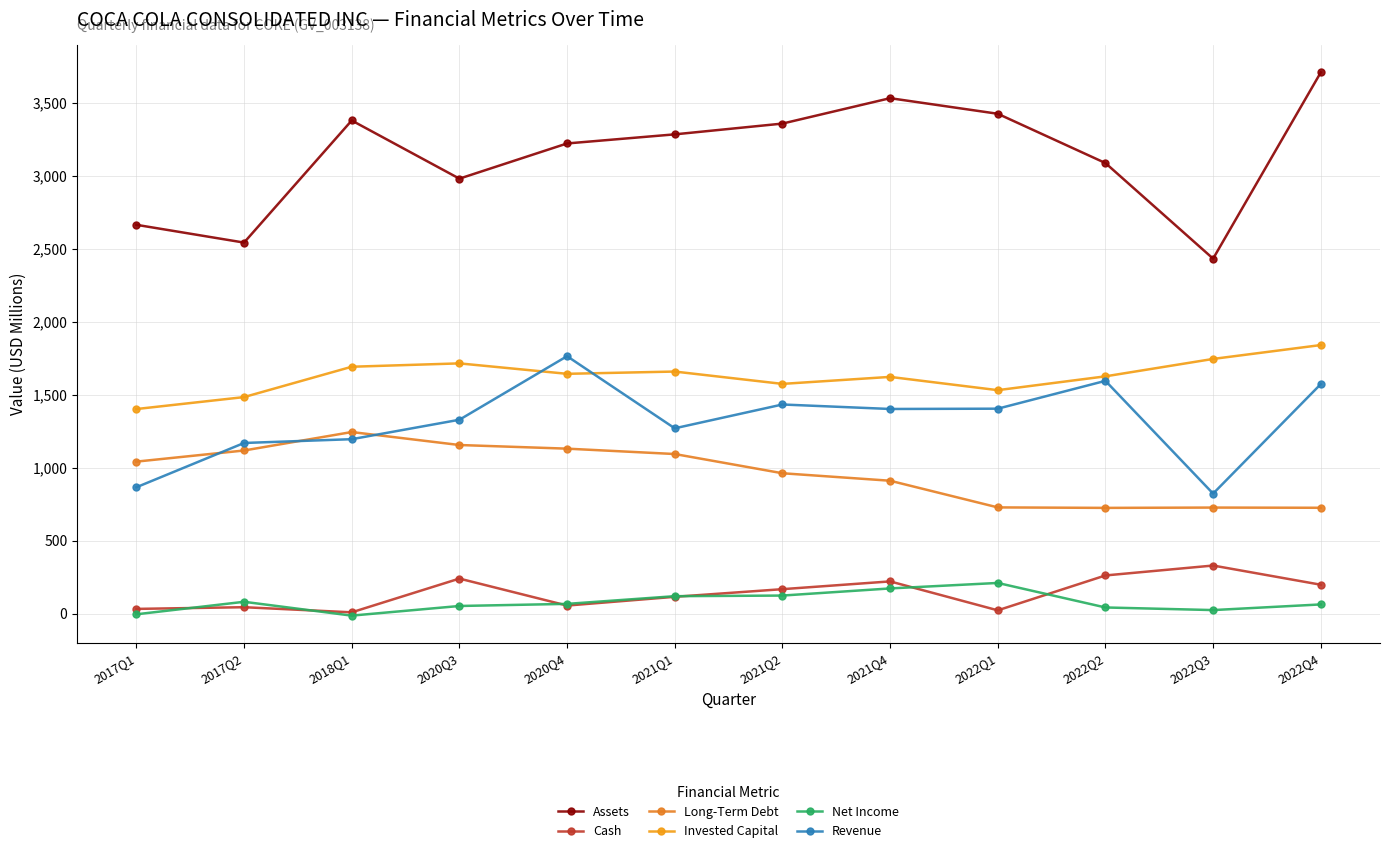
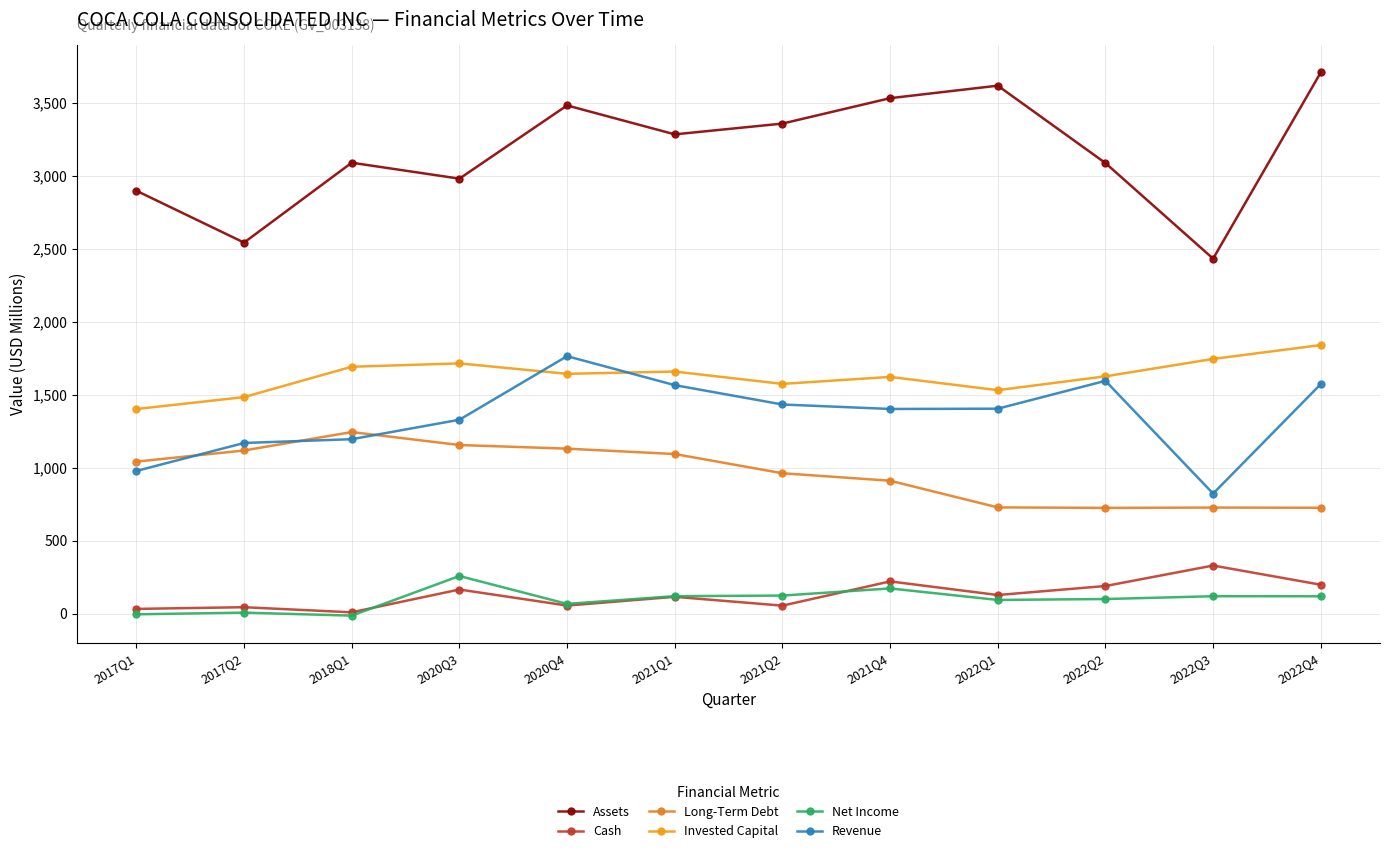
  {
    "Assets": {
-     "2017Q1": "2,660",
+     "2017Q1": "2,900",
      "2017Q2": "2,540",
-     "2018Q1": "3,380",
+     "2018Q1": "3,090",
      "2020Q3": "2,980",
-     "2020Q4": "3,220",
+     "2020Q4": "3,480",
      "2021Q1": "3,280",
      "2021Q2": "3,360",
      "2021Q4": "3,530",
-     "2022Q1": "3,430",
+     "2022Q1": "3,620",
      "2022Q2": "3,090",
      "2022Q3": "2,430",
      "2022Q4": "3,710"
    },
    "Cash": {
      "2017Q1": "30",
      "2017Q2": "40",
      "2018Q1": "10",
-     "2020Q3": "240",
-     "2021Q2": "170",
+     "2020Q3": "160",
+     "2021Q2": "50",
      "2021Q4": "220",
-     "2022Q1": "20",
-     "2022Q2": "260",
+     "2022Q1": "130",
+     "2022Q2": "190",
      "2022Q3": "330",
      "2022Q4": "200"
    },
    "Net Income": {
      "2017Q1": "-10",
-     "2017Q2": "80",
+     "2017Q2": "10",
      "2018Q1": "-10",
-     "2020Q3": "50",
+     "2020Q3": "260",
      "2021Q2": "120",
      "2021Q4": "170",
-     "2022Q1": "210",
-     "2022Q2": "40",
-     "2022Q3": "20",
-     "2022Q4": "60"
+     "2022Q1": "90",
+     "2022Q2": "100",
+     "2022Q3": "120",
+     "2022Q4": "120"
    },
    "Revenue": {
-     "2017Q1": "870",
+     "2017Q1": "980",
      "2017Q2": "1,170",
      "2018Q1": "1,200",
      "2020Q3": "1,330",
      "2020Q4": "1,760",
-     "2021Q1": "1,270",
+     "2021Q1": "1,570",
      "2021Q2": "1,430",
      "2021Q4": "1,400",
      "2022Q1": "1,400",
      "2022Q2": "1,600",
      "2022Q3": "820",
      "2022Q4": "1,570"
    }
  }
